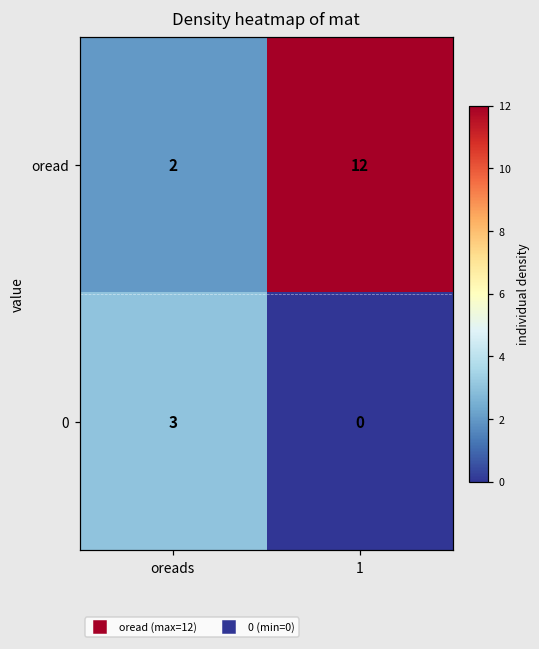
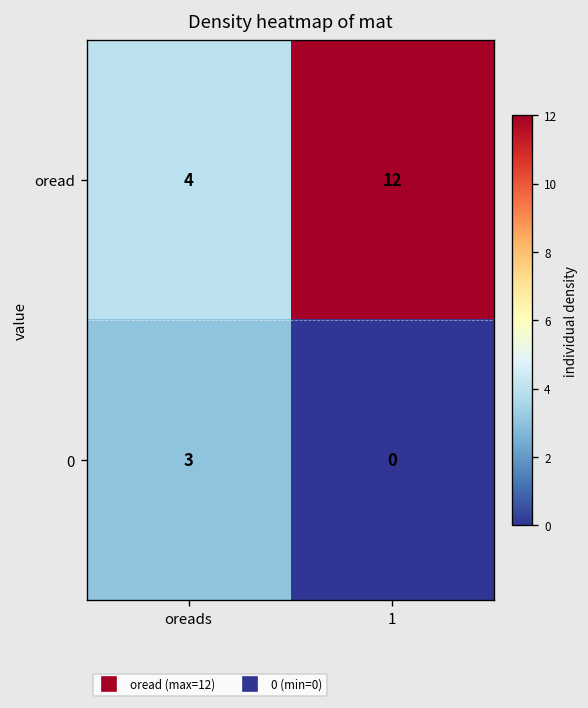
  {
    "oread": {
-     "oreads": 2,
+     "oreads": 4,
      "1": 12
    },
    "0": {
      "oreads": 3,
      "1": 0
    }
  }
